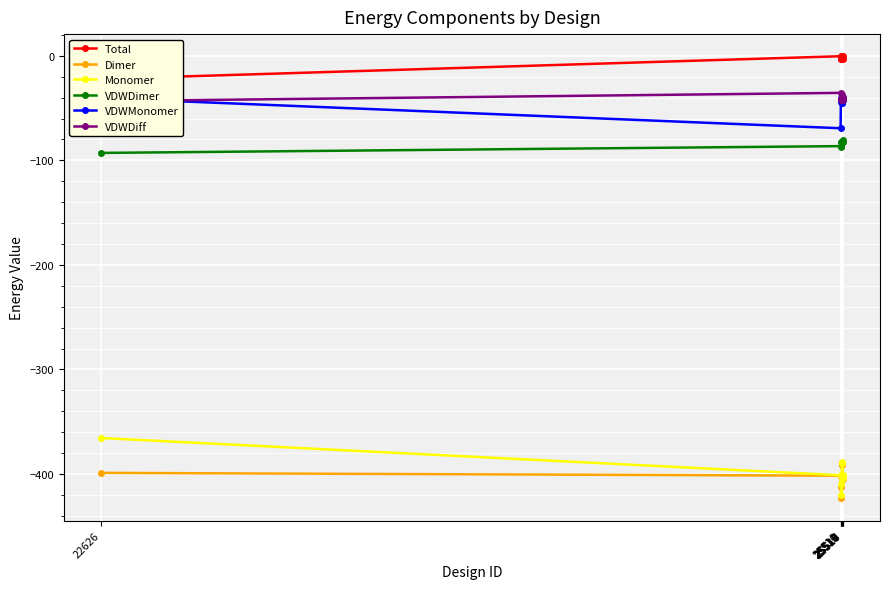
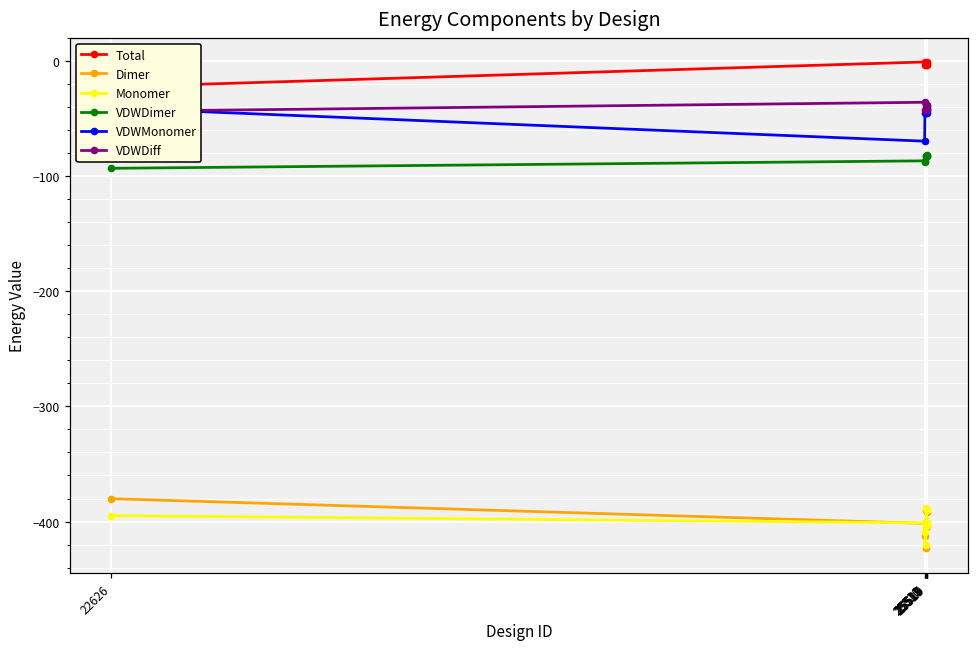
  {
    "Total": {
      "25510": 0,
      "25511": -3,
      "25513": -3,
      "25516": -2,
      "25517": -2,
      "25518": 0,
      "25519": -3
    },
    "Dimer": {
-     "22626": -399,
+     "22626": -380,
      "25511": -412,
      "25513": -423
    },
    "Monomer": {
-     "22626": -366,
+     "22626": -395,
      "25511": -409,
      "25513": -420
    },
    "VDWDimer": {
      "22626": -93,
      "25510": -86,
      "25511": -87,
      "25513": -83,
      "25516": -82,
      "25517": -82,
      "25518": -81,
      "25519": -82
    },
    "VDWMonomer": {
      "25510": -69,
      "25516": -45,
      "25517": -45
    },
    "VDWDiff": {
      "25510": -35,
      "25516": -37,
      "25517": -38
    }
  }
